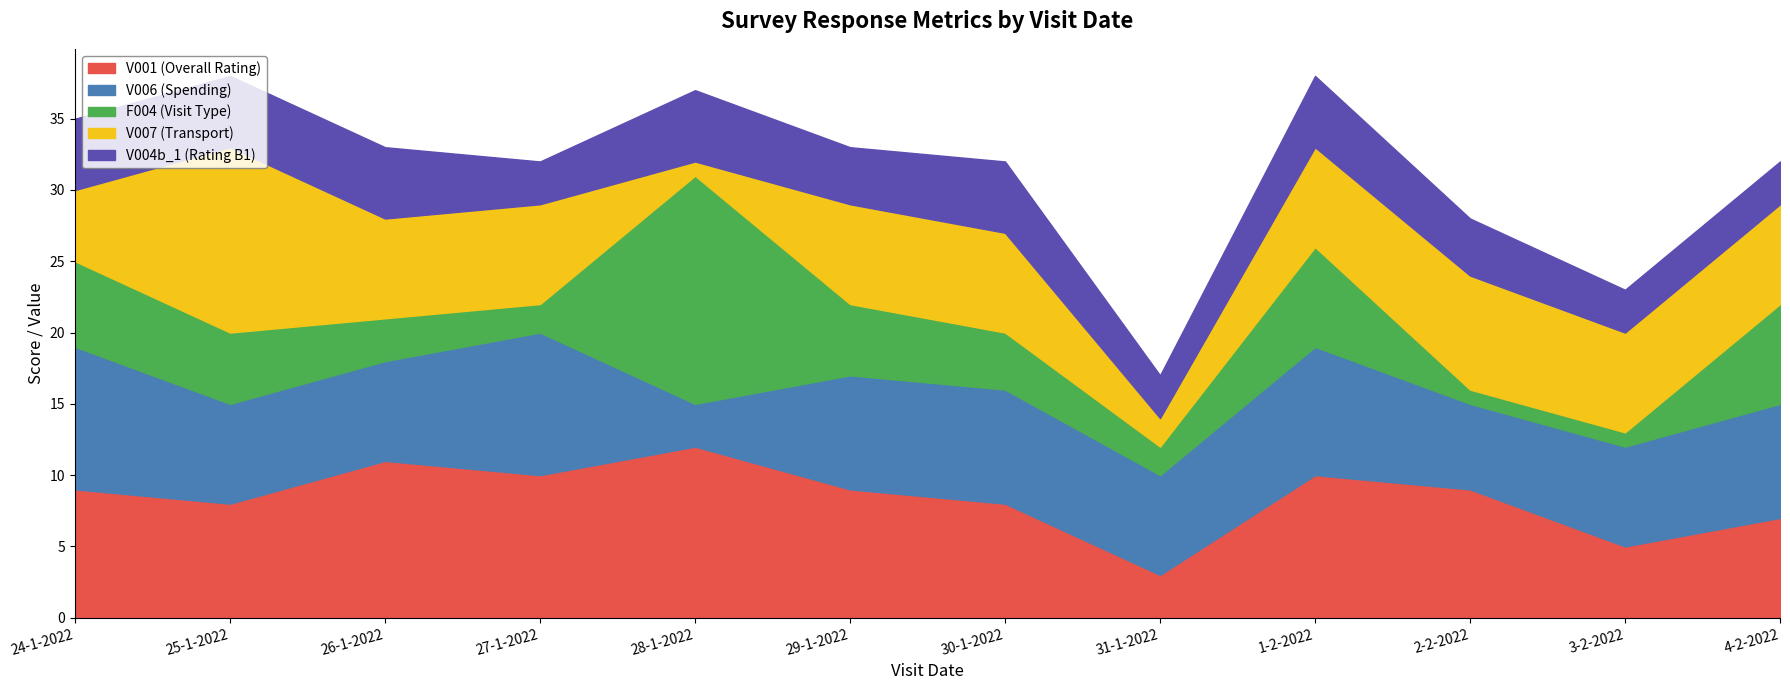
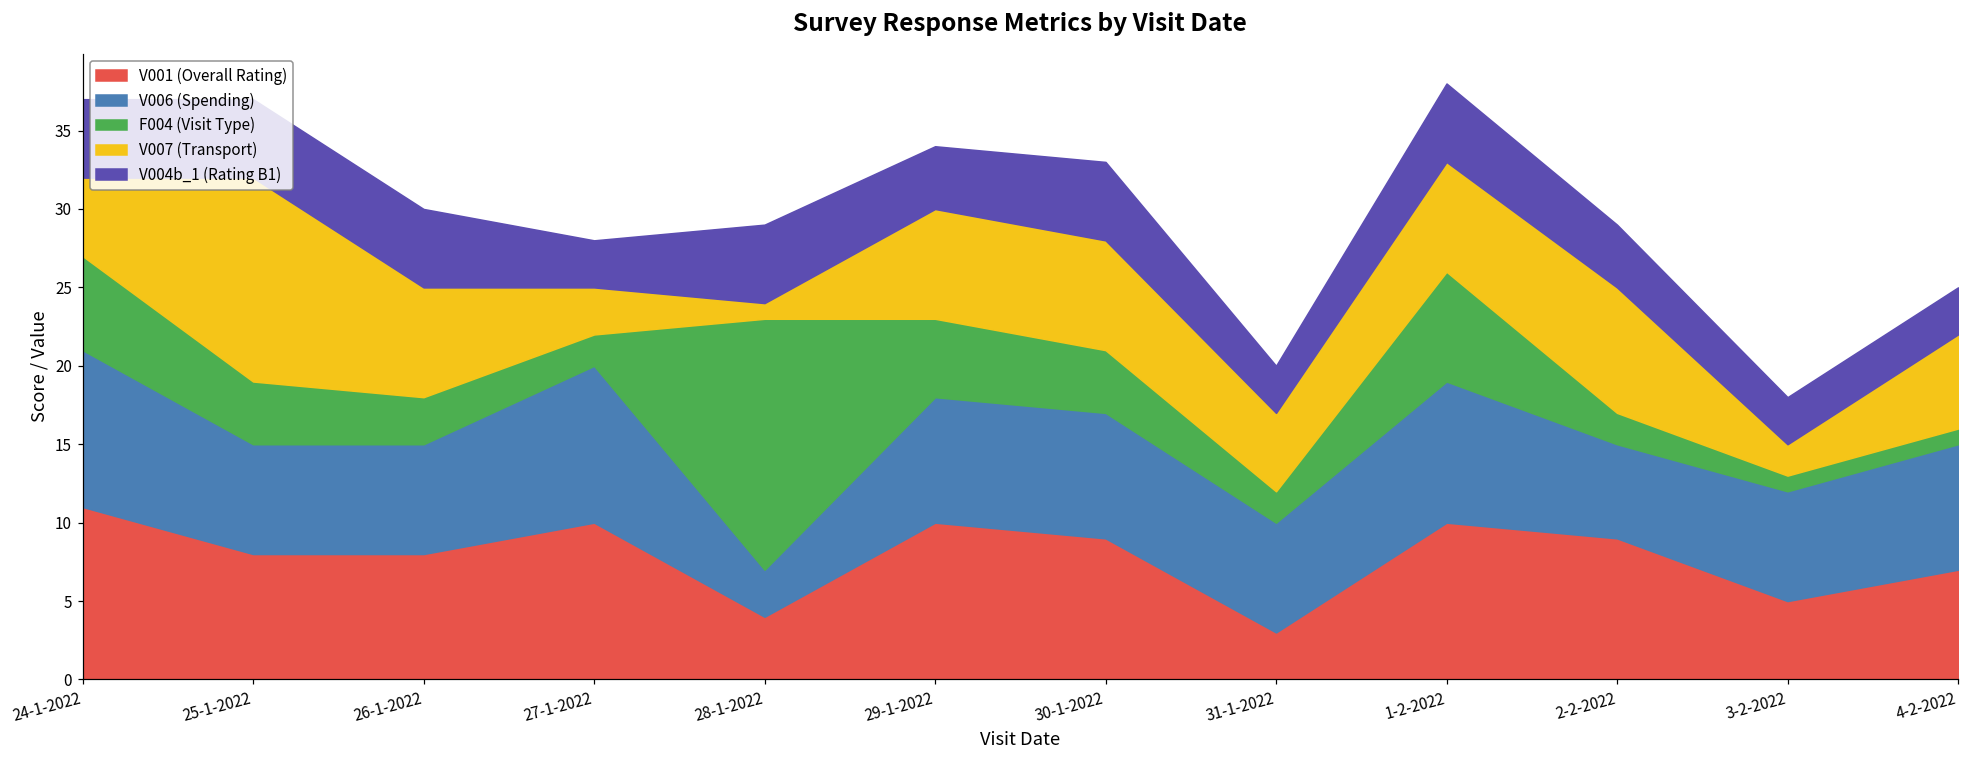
  {
    "V001 (Overall Rating)": {
-     "24-1-2022": 9,
-     "26-1-2022": 11,
-     "28-1-2022": 12,
-     "29-1-2022": 9,
-     "30-1-2022": 8
+     "24-1-2022": 11,
+     "26-1-2022": 8,
+     "28-1-2022": 4,
+     "29-1-2022": 10,
+     "30-1-2022": 9
    },
    "F004 (Visit Type)": {
-     "25-1-2022": 5,
-     "2-2-2022": 1,
-     "4-2-2022": 7
+     "25-1-2022": 4,
+     "2-2-2022": 2,
+     "4-2-2022": 1
    },
    "V007 (Transport)": {
-     "27-1-2022": 7,
-     "31-1-2022": 2,
-     "3-2-2022": 7,
-     "4-2-2022": 7
+     "27-1-2022": 3,
+     "31-1-2022": 5,
+     "3-2-2022": 2,
+     "4-2-2022": 6
    }
  }
